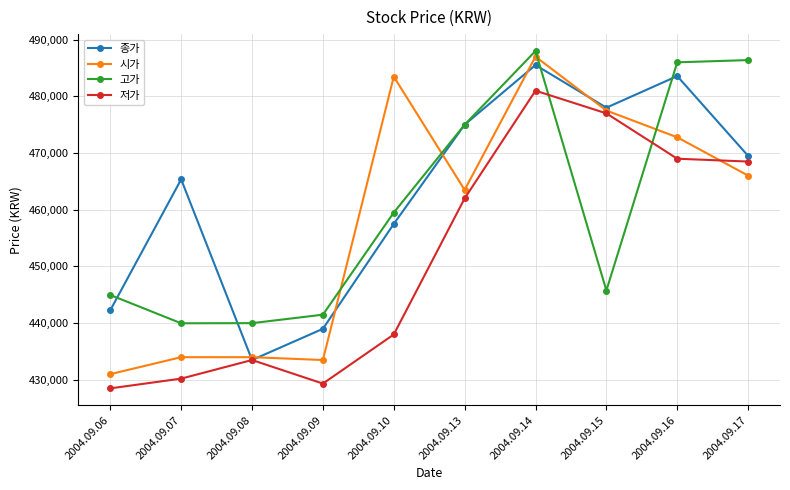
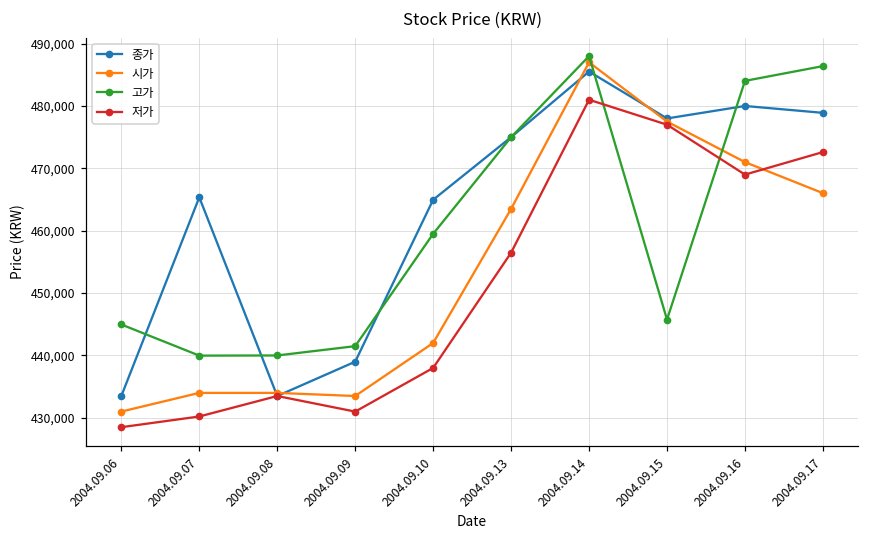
  {
    "종가": {
-     "2004.09.06": "442,000",
+     "2004.09.06": "434,000",
      "2004.09.07": "465,000",
      "2004.09.09": "439,000",
-     "2004.09.10": "458,000",
+     "2004.09.10": "465,000",
      "2004.09.14": "486,000",
      "2004.09.15": "478,000",
-     "2004.09.16": "484,000",
-     "2004.09.17": "470,000"
+     "2004.09.16": "480,000",
+     "2004.09.17": "479,000"
    },
    "시가": {
      "2004.09.06": "431,000",
      "2004.09.07": "434,000",
      "2004.09.08": "434,000",
      "2004.09.09": "434,000",
-     "2004.09.10": "483,000",
+     "2004.09.10": "442,000",
      "2004.09.13": "464,000",
      "2004.09.14": "487,000",
      "2004.09.15": "478,000",
-     "2004.09.16": "473,000",
+     "2004.09.16": "471,000",
      "2004.09.17": "466,000"
    },
    "고가": {
      "2004.09.06": "445,000",
      "2004.09.07": "440,000",
      "2004.09.08": "440,000",
      "2004.09.09": "441,000",
      "2004.09.10": "460,000",
      "2004.09.14": "488,000",
      "2004.09.15": "446,000",
-     "2004.09.16": "486,000",
+     "2004.09.16": "484,000",
      "2004.09.17": "486,000"
    },
    "저가": {
      "2004.09.06": "429,000",
      "2004.09.07": "430,000",
-     "2004.09.09": "429,000",
+     "2004.09.09": "431,000",
      "2004.09.10": "438,000",
-     "2004.09.13": "462,000",
+     "2004.09.13": "456,000",
      "2004.09.14": "481,000",
      "2004.09.15": "477,000",
      "2004.09.16": "469,000",
-     "2004.09.17": "469,000"
+     "2004.09.17": "473,000"
    }
  }
